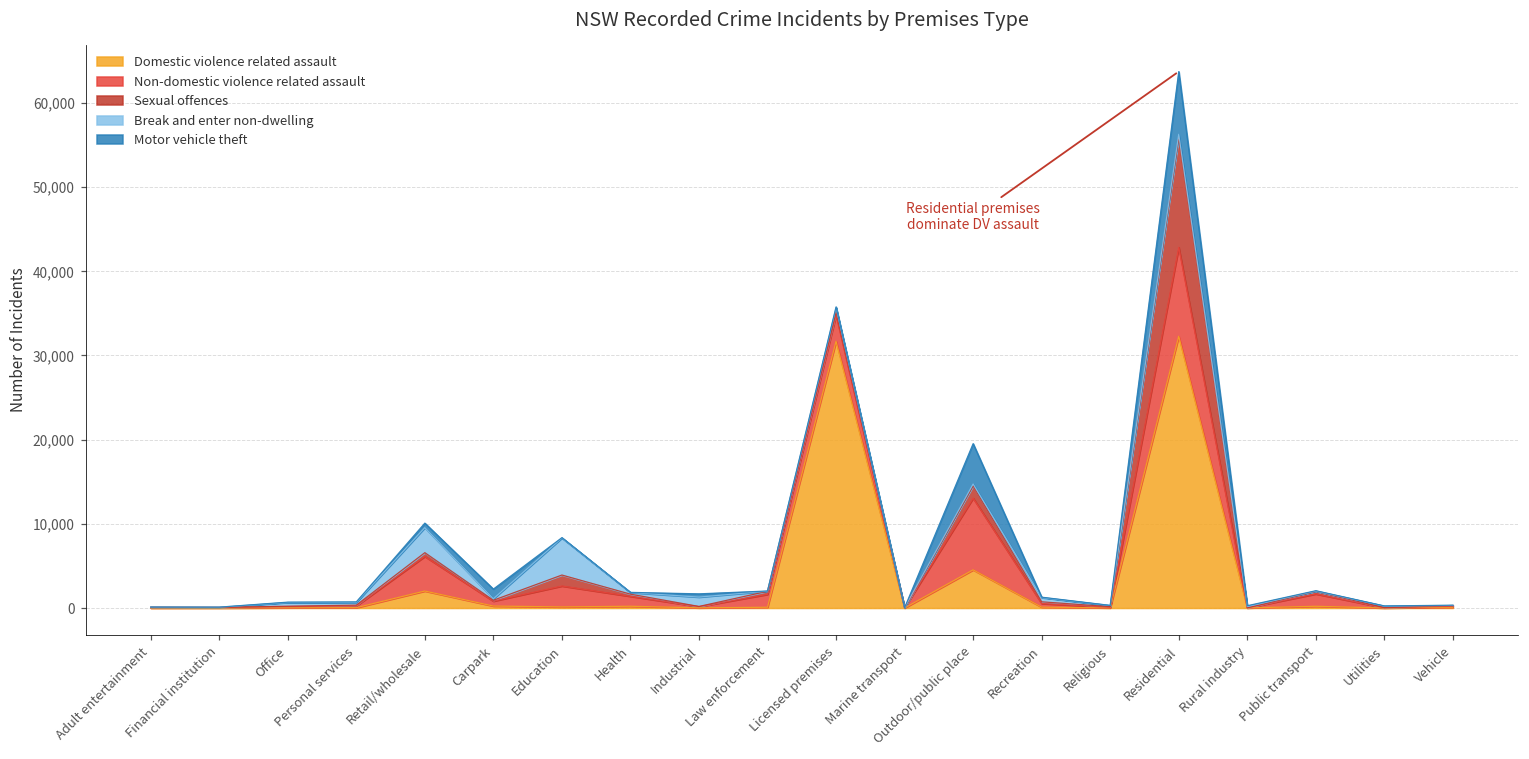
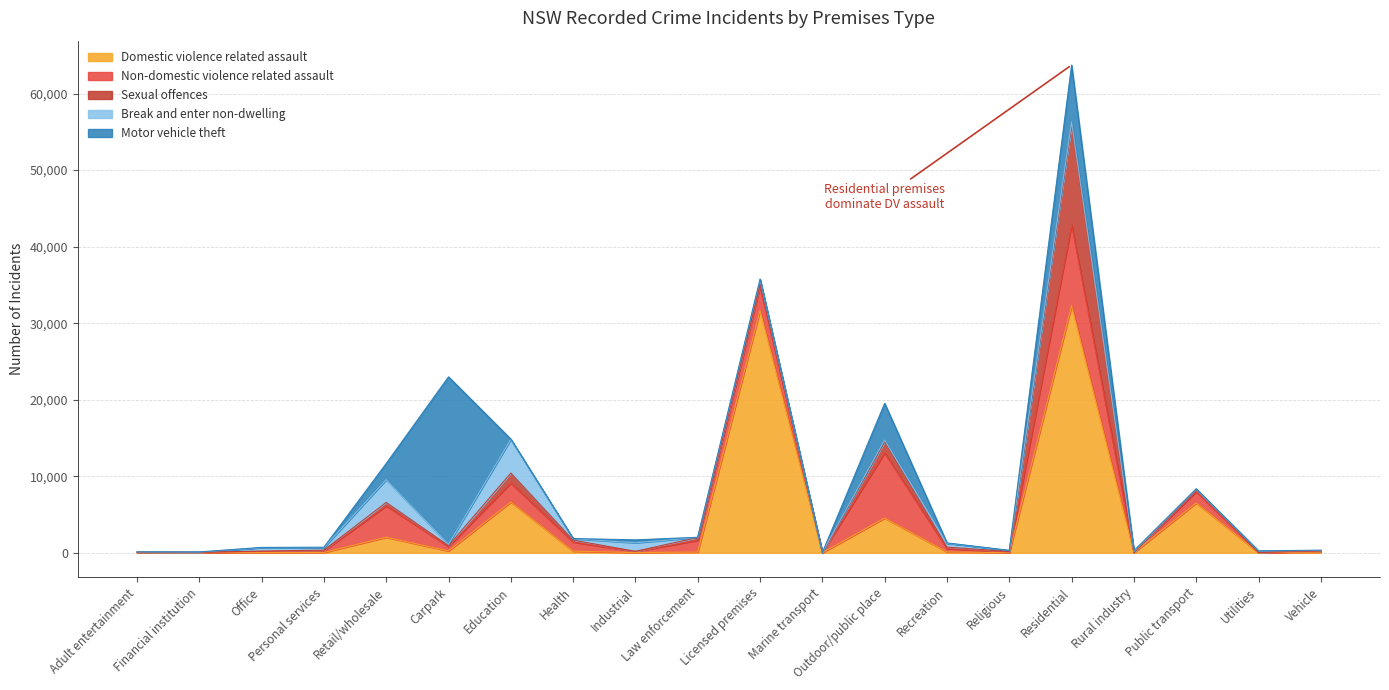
  {
    "Domestic violence related assault": {
      "Retail/wholesale": "2,000",
      "Carpark": "0",
-     "Education": "0",
+     "Education": "7,000",
      "Health": "0",
      "Law enforcement": "0",
      "Licensed premises": "32,000",
      "Outdoor/public place": "5,000",
      "Recreation": "0",
      "Residential": "32,000",
-     "Public transport": "0"
+     "Public transport": "7,000"
    },
    "Break and enter non-dwelling": {
      "Retail/wholesale": "3,000",
      "Industrial": "1,000",
      "Residential": "0"
    },
    "Motor vehicle theft": {
-     "Retail/wholesale": "1,000",
-     "Carpark": "1,000",
+     "Retail/wholesale": "2,000",
+     "Carpark": "22,000",
      "Industrial": "0",
      "Outdoor/public place": "5,000",
      "Residential": "7,000"
    }
  }
